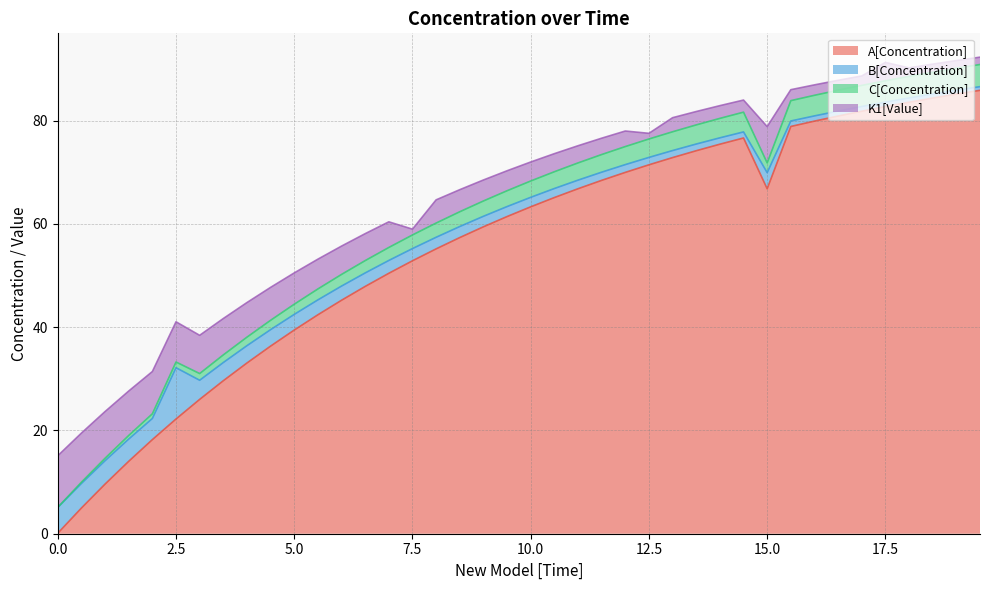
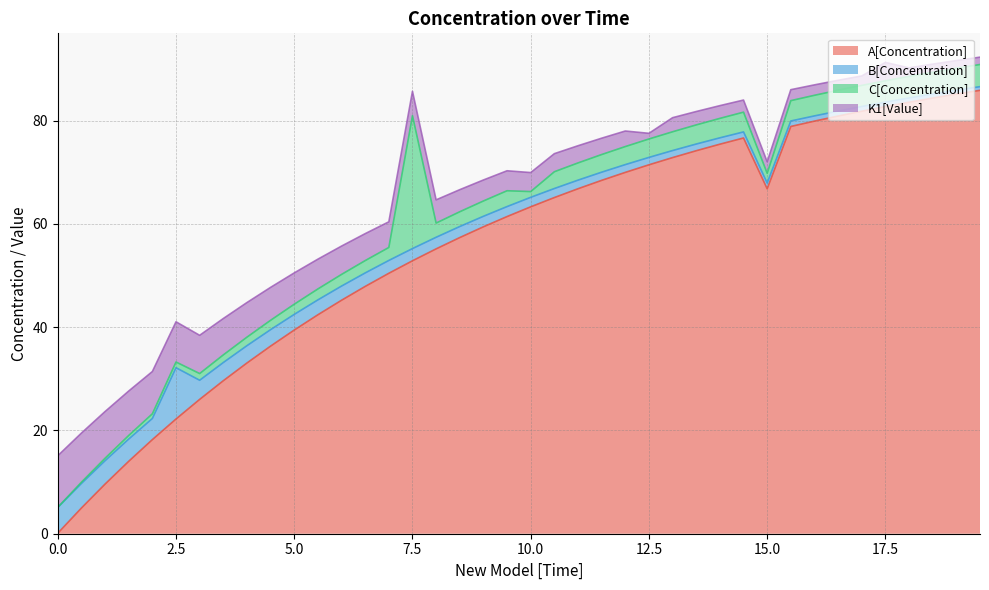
  {
    "A[Concentration]": {
      "0.0": 0,
      "2.5": 22,
      "5.0": 39,
      "7.5": 53,
      "10.0": 63,
      "12.5": 71,
      "15.0": 67
    },
    "B[Concentration]": {
      "2.5": 10,
      "5.0": 3,
      "7.5": 2,
      "10.0": 2,
      "12.5": 1,
-     "15.0": 3
+     "15.0": 1
    },
    "C[Concentration]": {
      "2.5": 1,
      "5.0": 2,
-     "7.5": 3,
-     "10.0": 3,
+     "7.5": 26,
+     "10.0": 1,
      "12.5": 4,
      "15.0": 2
    },
    "K1[Value]": {
      "0.0": 10,
      "2.5": 8,
      "5.0": 6,
-     "7.5": 1,
+     "7.5": 5,
      "10.0": 4,
      "12.5": 1,
-     "15.0": 7
+     "15.0": 2
    }
  }
